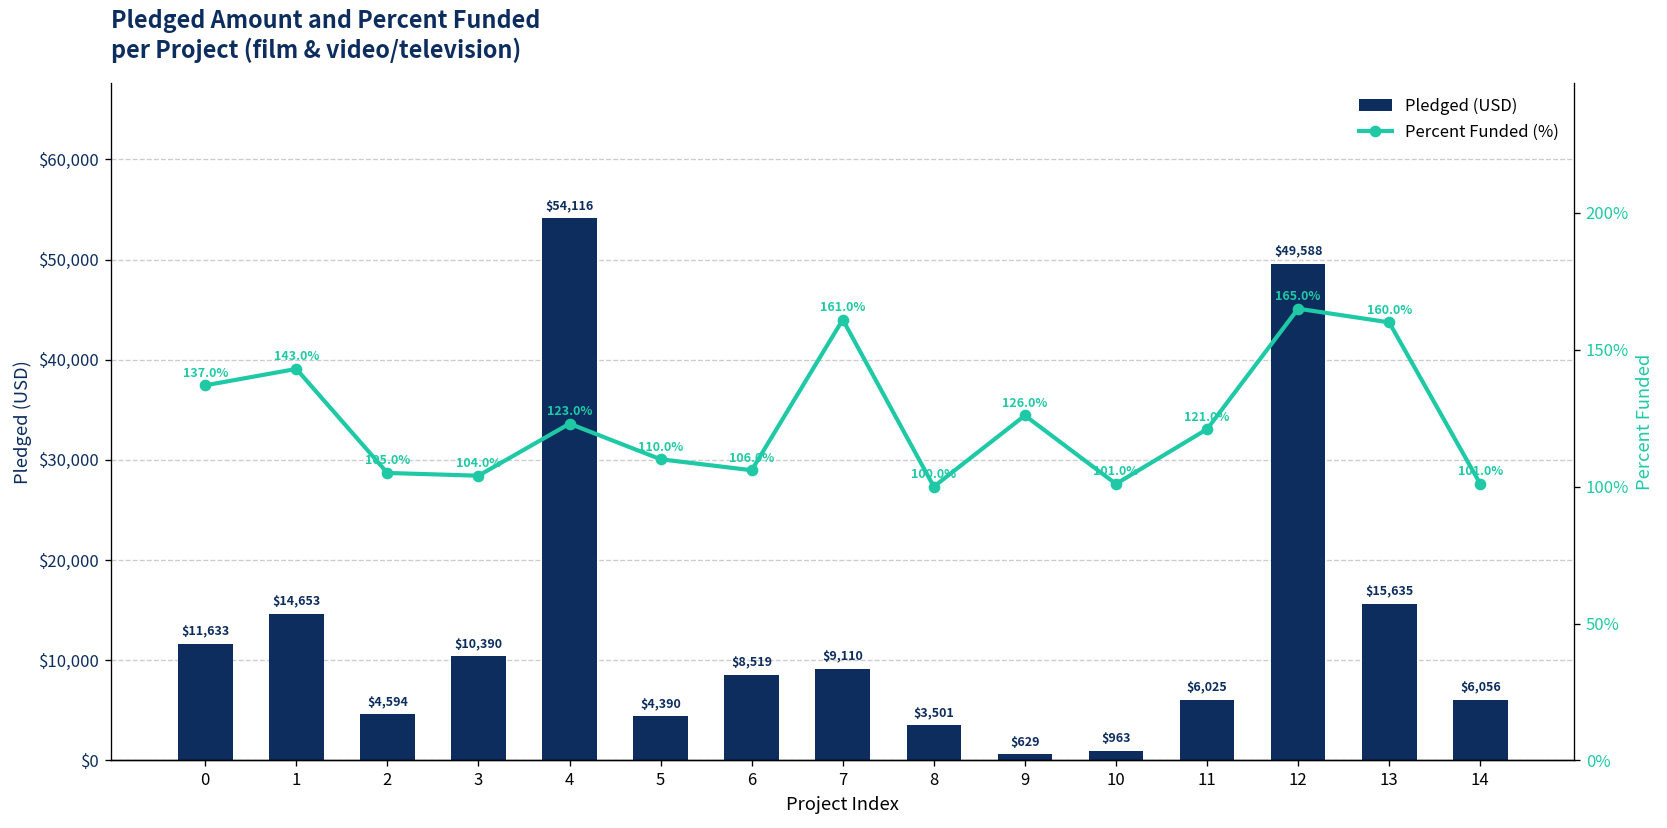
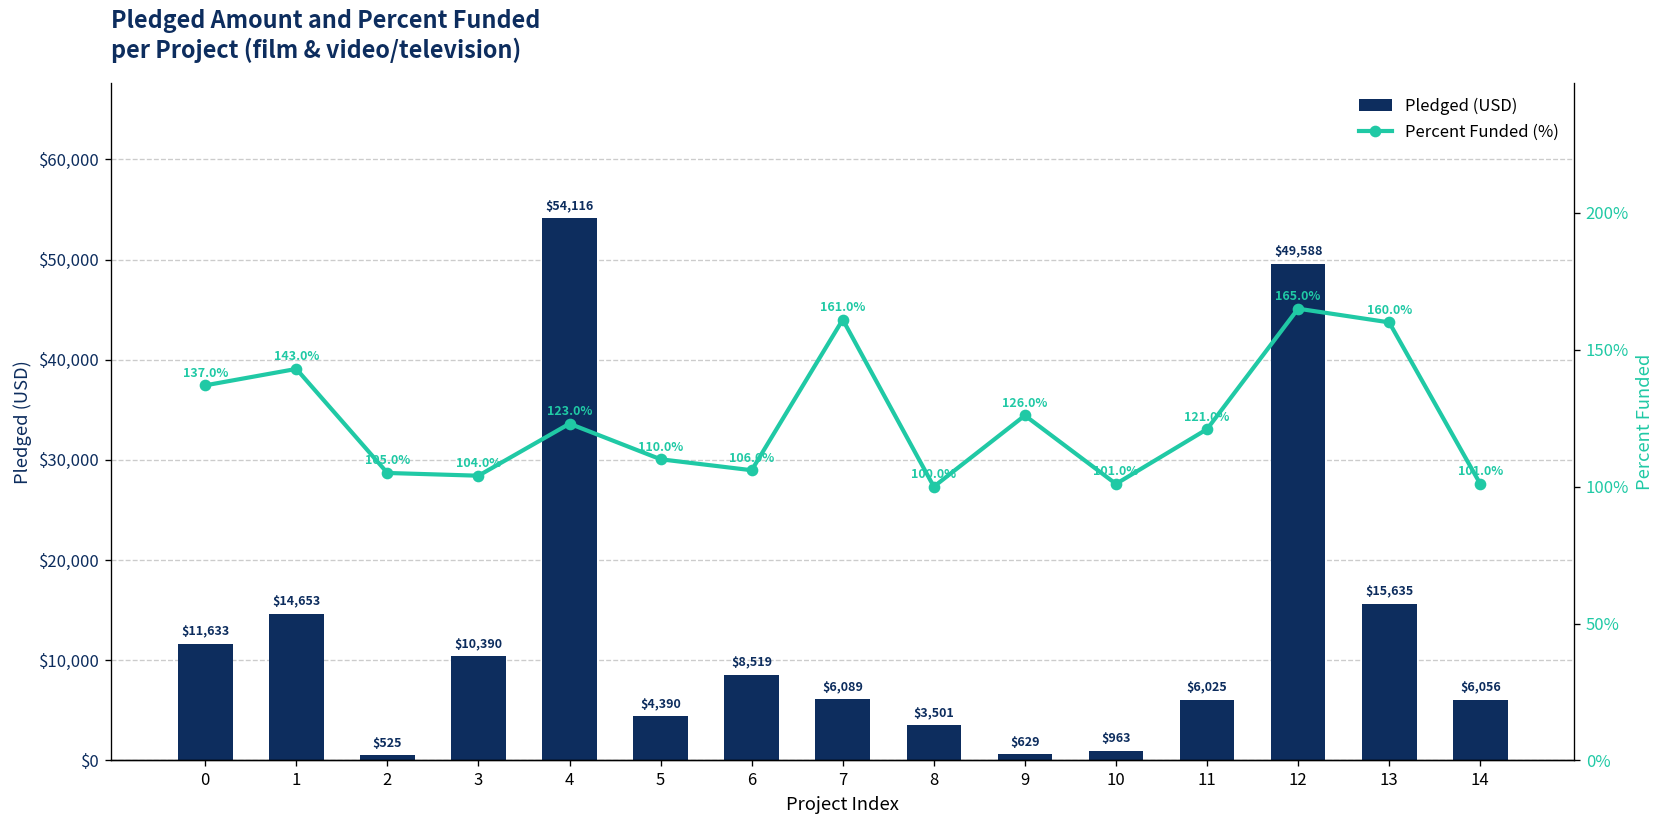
  {
    "Pledged (USD)": {
      "0": "$11,633",
      "1": "$14,653",
-     "2": "$4,594",
+     "2": "$525",
      "3": "$10,390",
      "4": "$54,116",
      "5": "$4,390",
      "6": "$8,519",
-     "7": "$9,110",
+     "7": "$6,089",
      "10": "$963",
      "11": "$6,025",
      "12": "$49,588",
      "13": "$15,635",
      "14": "$6,056"
    },
    "Percent Funded (%)": {
      "0": "137.0%",
      "1": "143.0%",
      "2": "105.0%",
      "3": "104.0%",
      "4": "123.0%",
      "5": "110.0%",
      "6": "106.0%",
      "7": "161.0%",
      "8": "100.0%",
      "9": "126.0%",
      "10": "101.0%",
      "11": "121.0%",
      "12": "165.0%",
      "13": "160.0%",
      "14": "101.0%"
    }
  }
